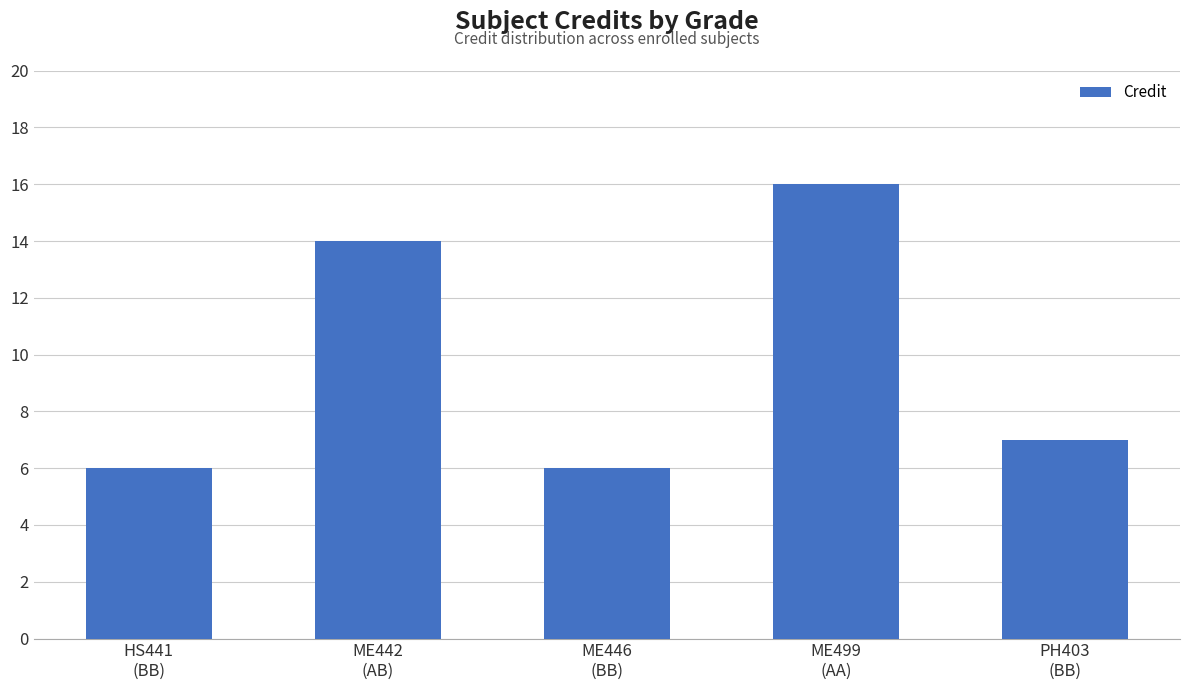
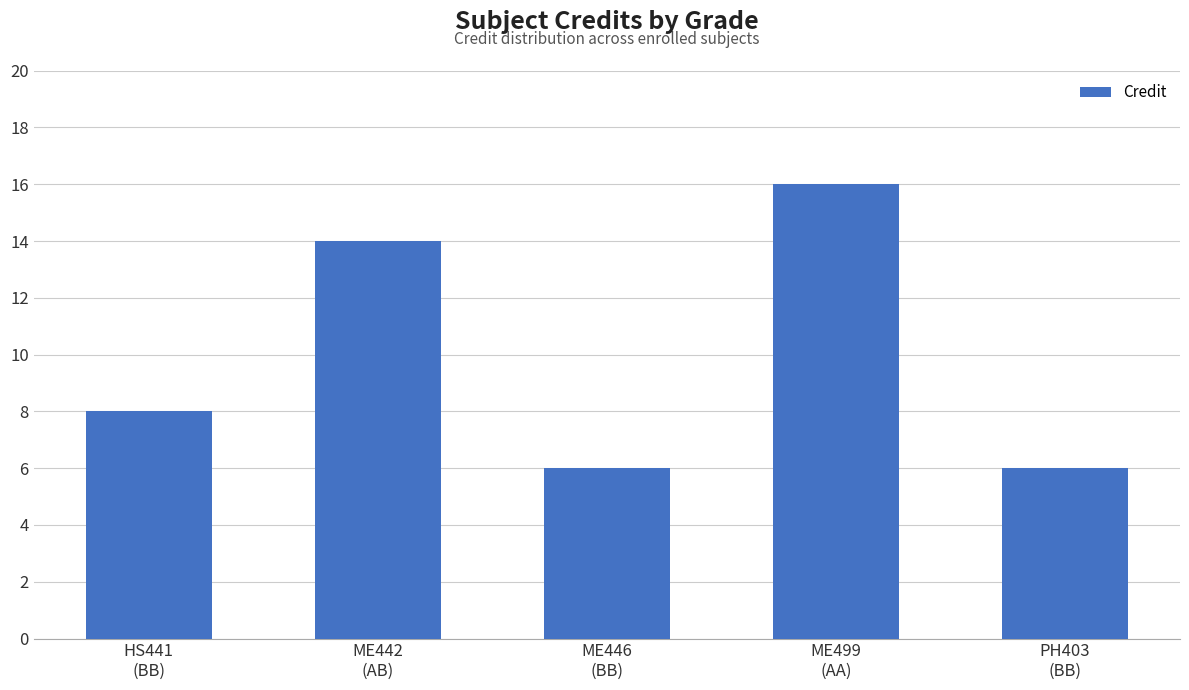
  {
-   "HS441 (BB)": 6,
+   "HS441 (BB)": 8,
    "ME442 (AB)": 14,
    "ME446 (BB)": 6,
    "ME499 (AA)": 16,
-   "PH403 (BB)": 7
+   "PH403 (BB)": 6
  }
